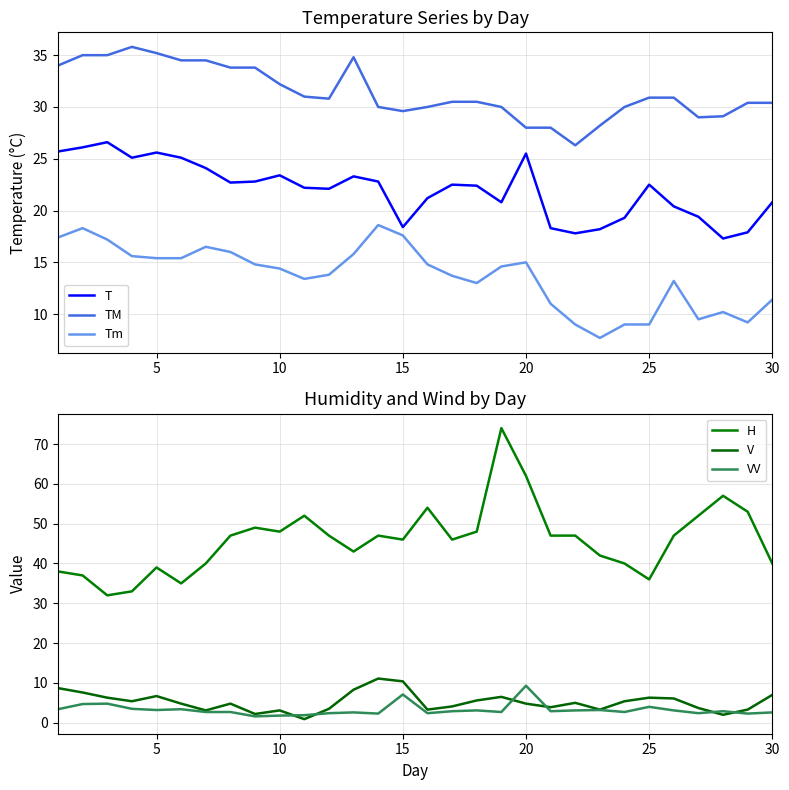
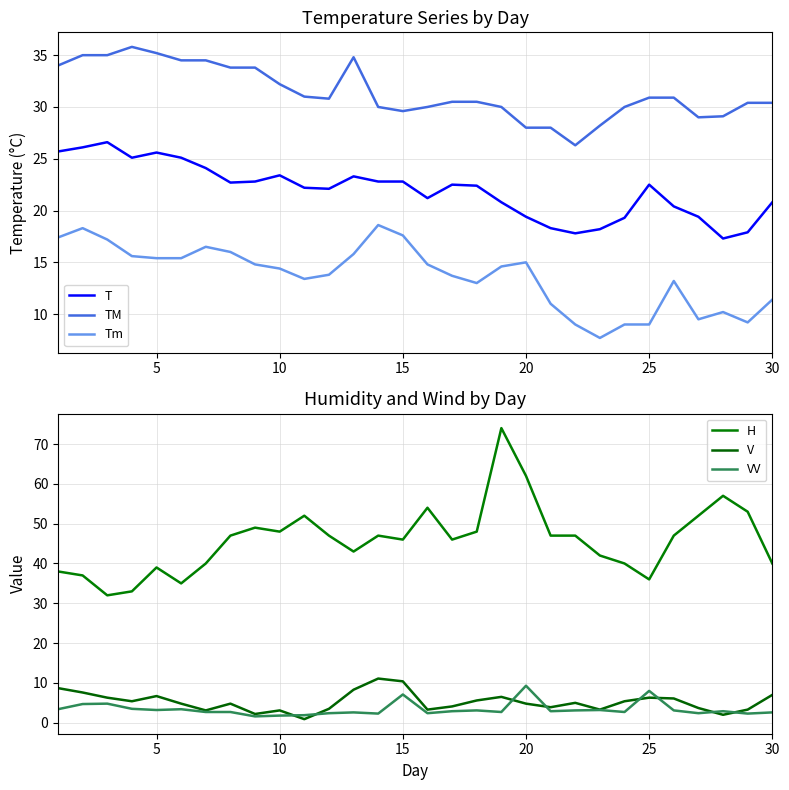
  {
    "Temperature Series by Day": {
      "T": {
        "5": 25.6,
        "10": 23.4,
-       "15": 18.4,
-       "20": 25.5,
+       "15": 22.8,
+       "20": 19.4,
        "25": 22.5,
        "30": 20.8
      }
    },
    "Humidity and Wind by Day": {
      "VV": {
        "5": 3,
        "10": 2,
        "15": 7,
        "20": 9,
-       "25": 4,
+       "25": 8,
        "30": 3
      }
    }
  }
